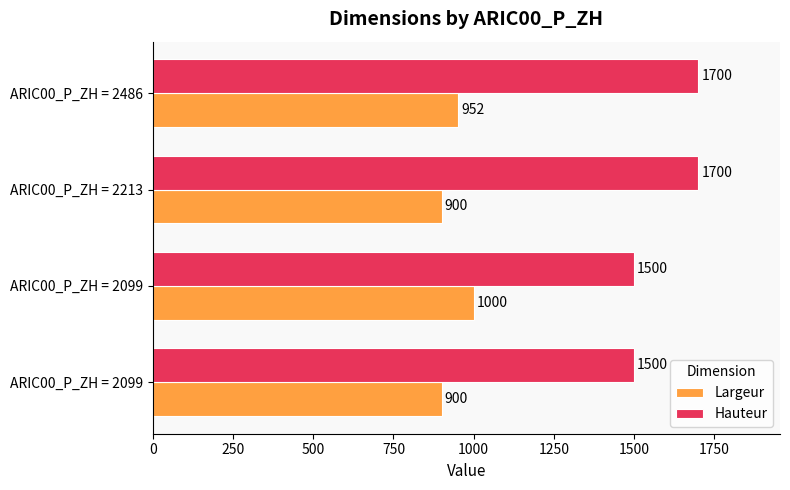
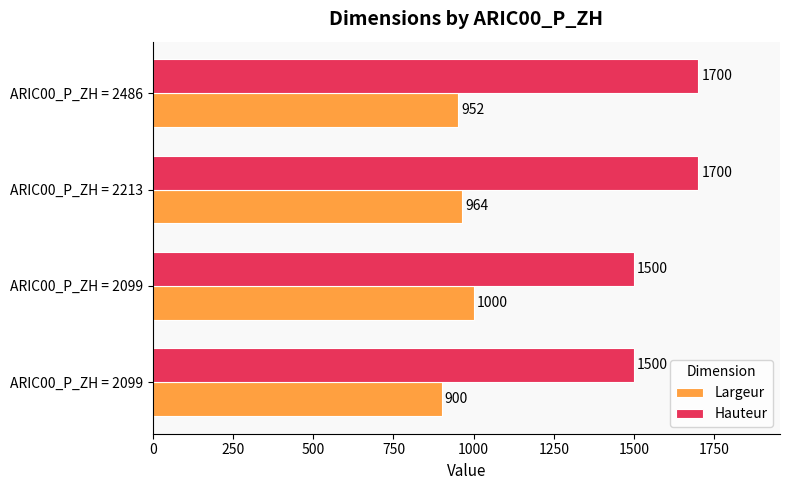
  {
    "Largeur": {
      "ARIC00_P_ZH = 2486": 952,
-     "ARIC00_P_ZH = 2213": 900
+     "ARIC00_P_ZH = 2213": 964
    },
    "Hauteur": {
      "ARIC00_P_ZH = 2486": 1700,
      "ARIC00_P_ZH = 2213": 1700
    }
  }
